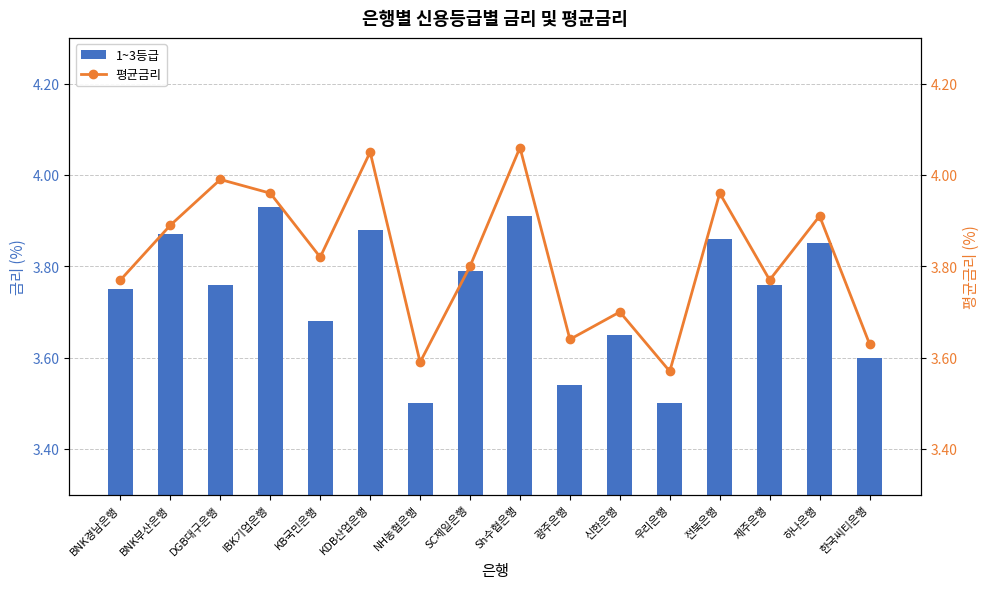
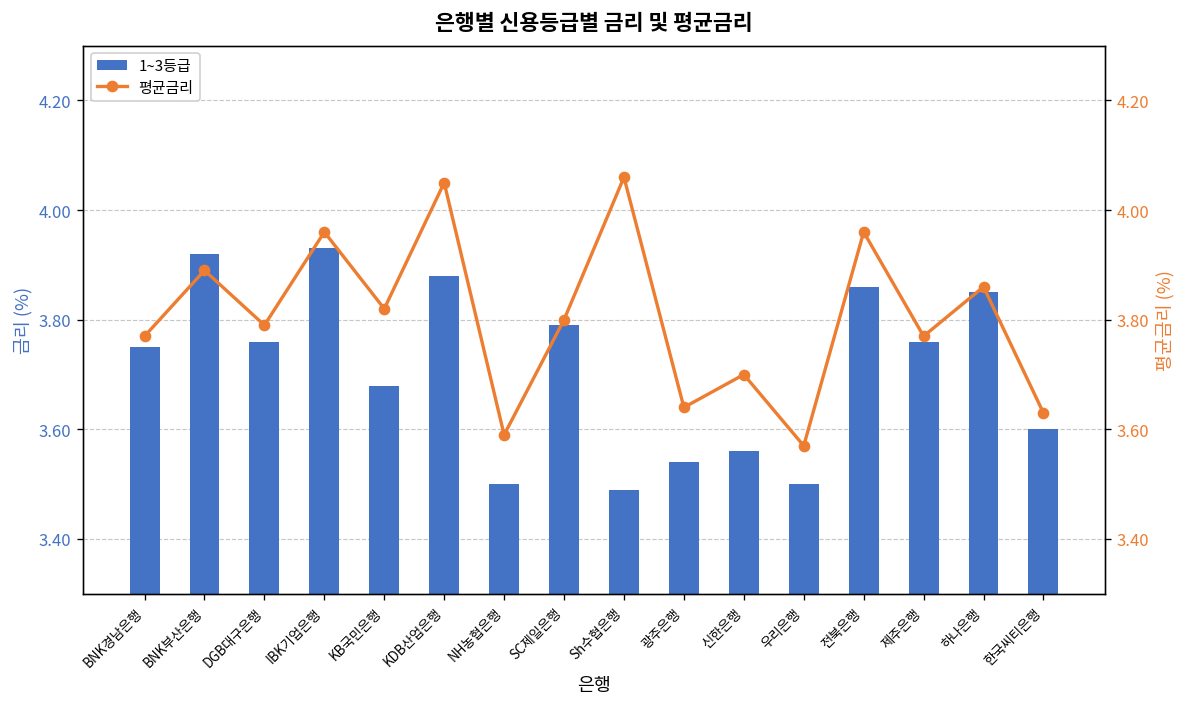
  {
    "1~3등급": {
      "BNK경남은행": 3.75,
-     "BNK부산은행": 3.87,
+     "BNK부산은행": 3.92,
      "DGB대구은행": 3.76,
      "IBK기업은행": 3.93,
      "KB국민은행": 3.68,
      "KDB산업은행": 3.88,
      "NH농협은행": 3.50,
      "SC제일은행": 3.79,
-     "Sh수협은행": 3.91,
+     "Sh수협은행": 3.49,
      "광주은행": 3.54,
-     "신한은행": 3.65,
+     "신한은행": 3.56,
      "우리은행": 3.50,
      "전북은행": 3.86,
      "제주은행": 3.76,
      "하나은행": 3.85,
      "한국씨티은행": 3.60
    },
    "평균금리": {
      "BNK경남은행": 3.77,
      "BNK부산은행": 3.89,
-     "DGB대구은행": 3.99,
+     "DGB대구은행": 3.79,
      "IBK기업은행": 3.96,
      "KB국민은행": 3.82,
      "KDB산업은행": 4.05,
      "NH농협은행": 3.59,
      "SC제일은행": 3.80,
      "Sh수협은행": 4.06,
      "광주은행": 3.64,
      "신한은행": 3.70,
      "우리은행": 3.57,
      "전북은행": 3.96,
      "제주은행": 3.77,
-     "하나은행": 3.91,
+     "하나은행": 3.86,
      "한국씨티은행": 3.63
    }
  }
